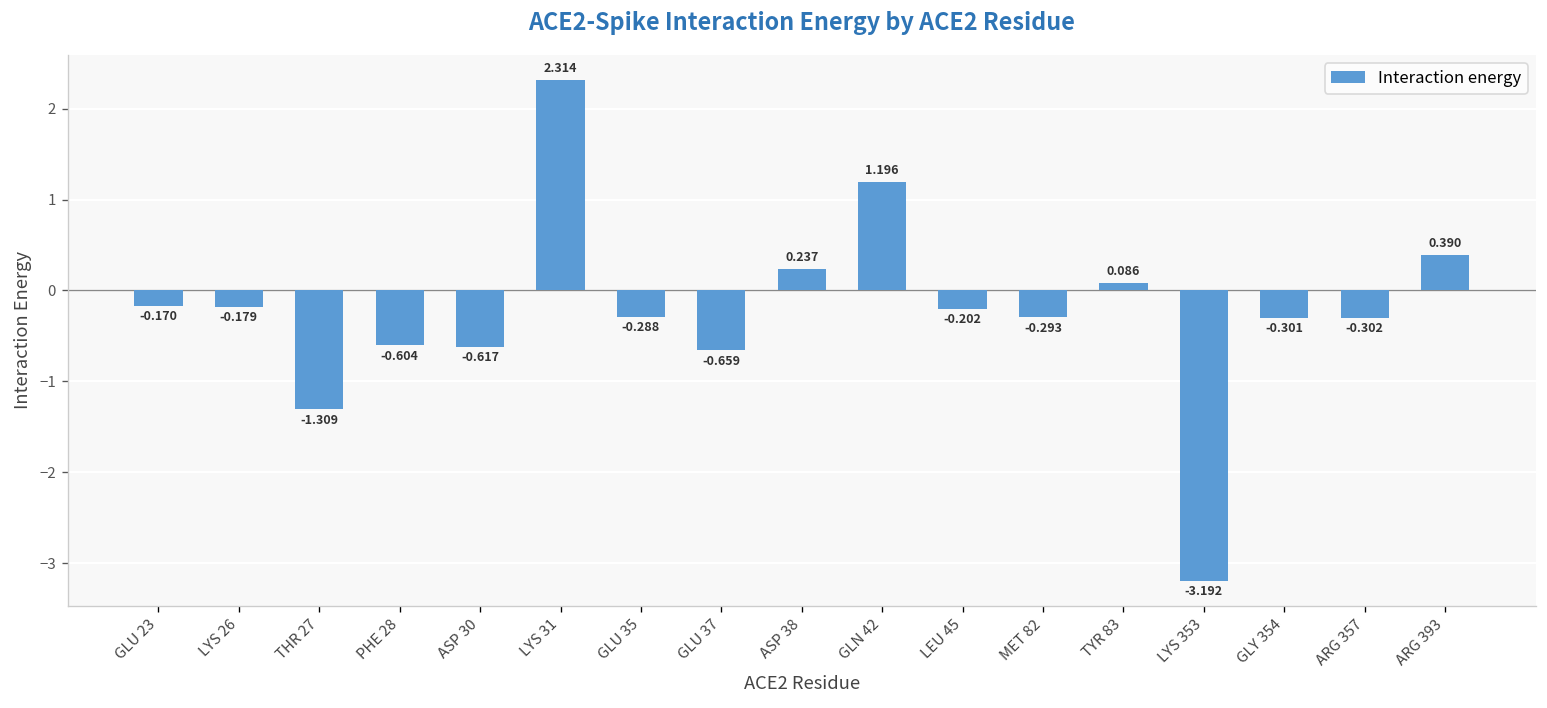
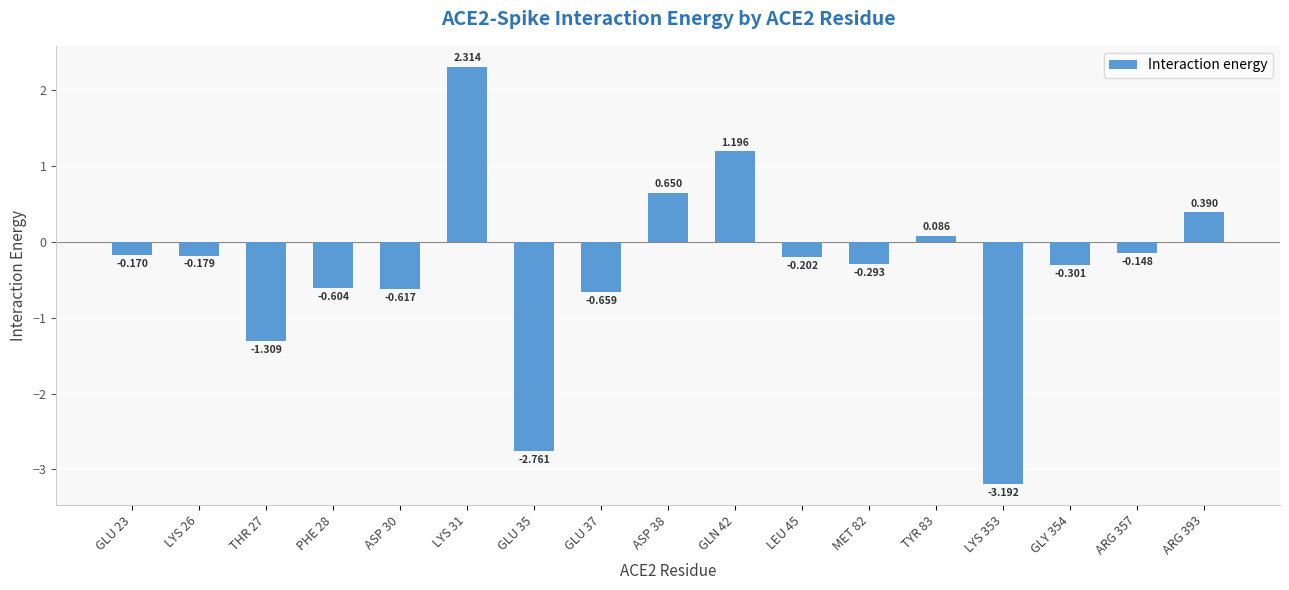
  {
    "GLU 23": -0.170,
    "LYS 26": -0.179,
    "THR 27": -1.309,
    "PHE 28": -0.604,
    "ASP 30": -0.617,
    "LYS 31": 2.314,
-   "GLU 35": -0.288,
+   "GLU 35": -2.761,
    "GLU 37": -0.659,
-   "ASP 38": 0.237,
+   "ASP 38": 0.650,
    "GLN 42": 1.196,
    "LEU 45": -0.202,
    "MET 82": -0.293,
    "TYR 83": 0.086,
    "LYS 353": -3.192,
    "GLY 354": -0.301,
-   "ARG 357": -0.302,
+   "ARG 357": -0.148,
    "ARG 393": 0.390
  }
